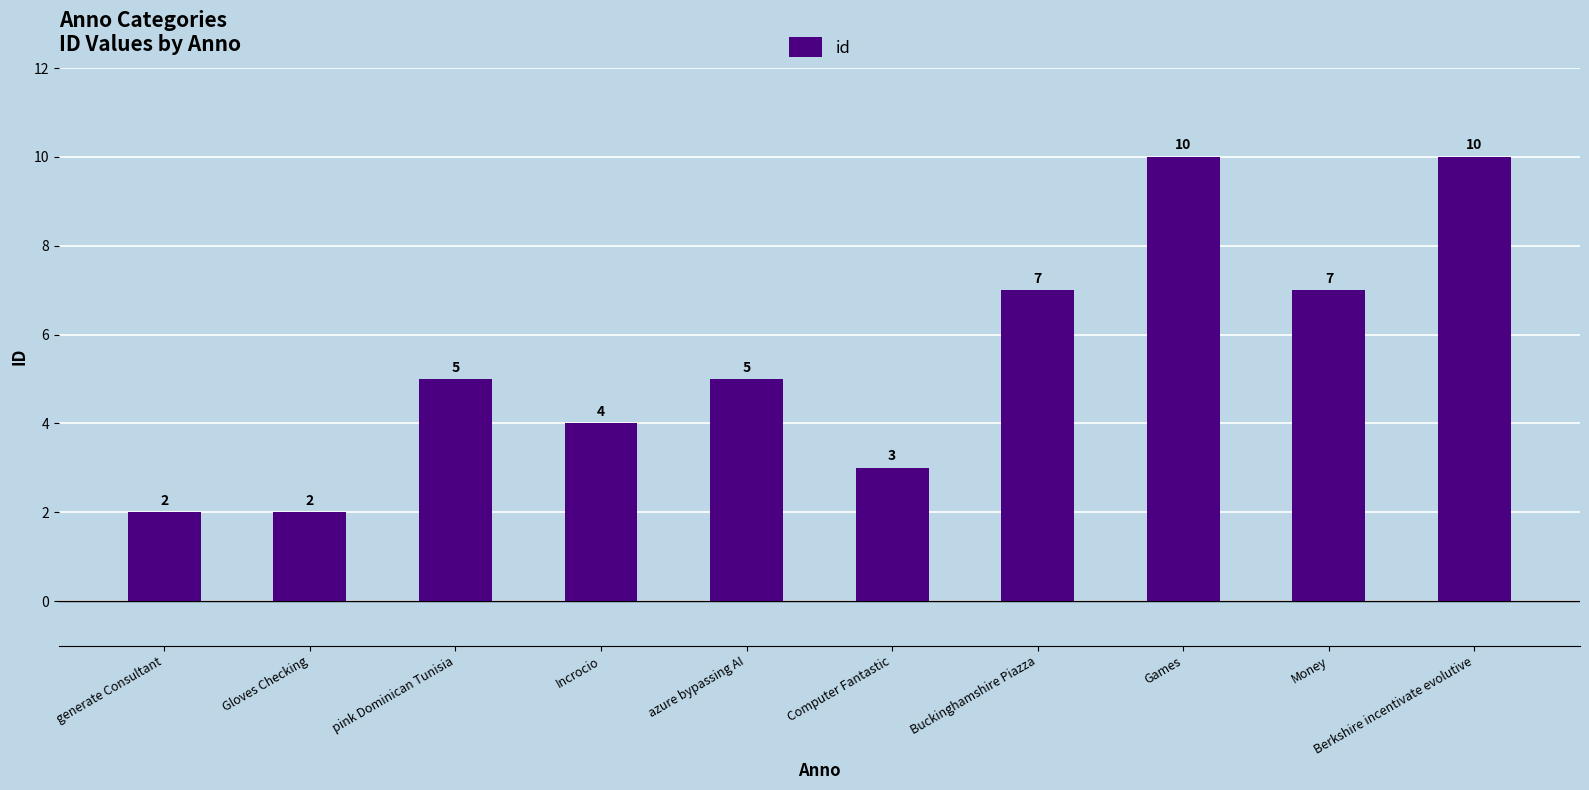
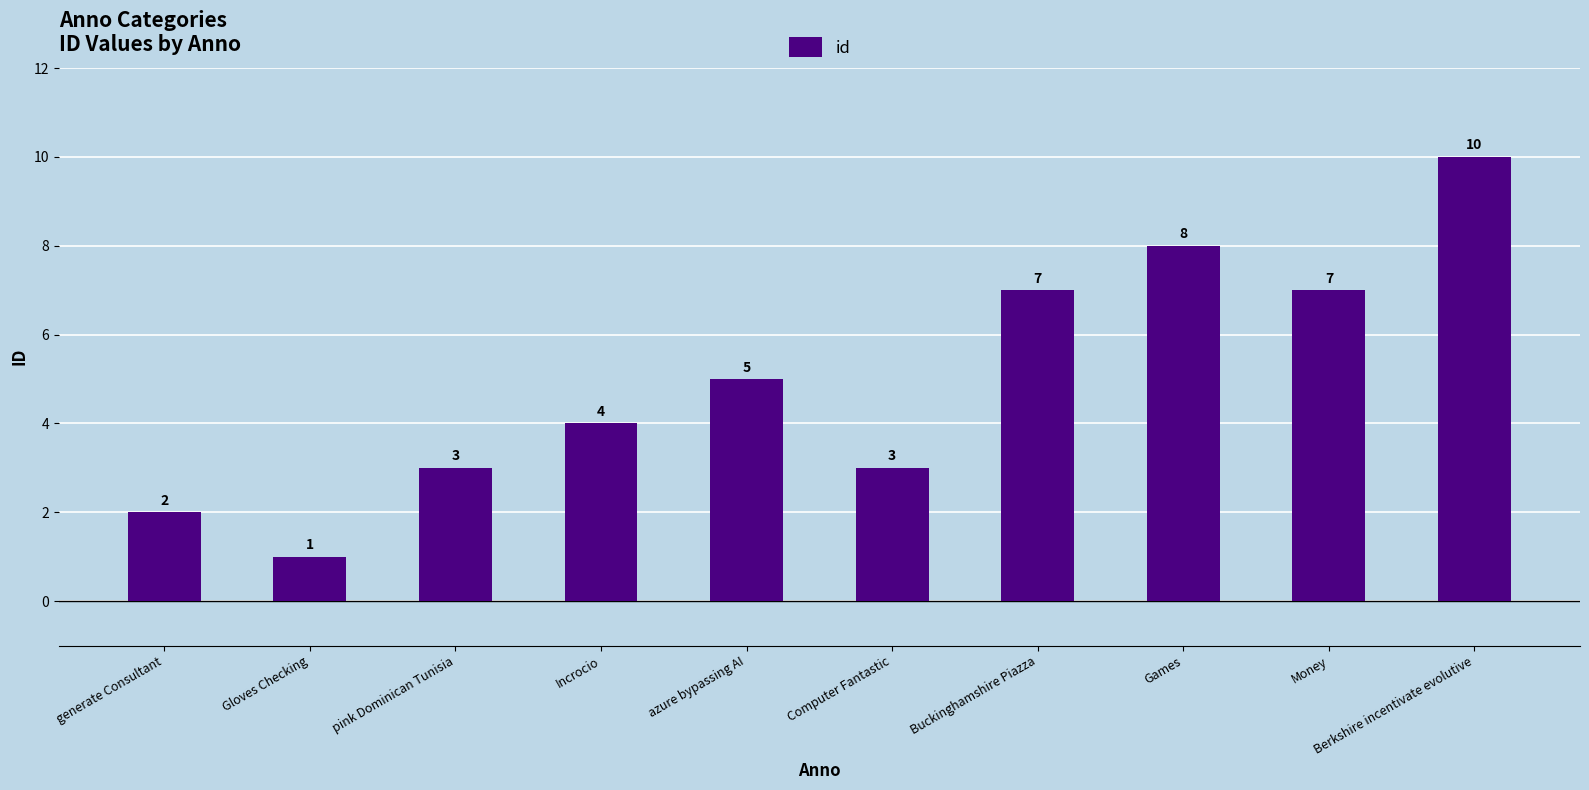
  {
    "generate Consultant": 2,
-   "Gloves Checking": 2,
-   "pink Dominican Tunisia": 5,
+   "Gloves Checking": 1,
+   "pink Dominican Tunisia": 3,
    "Incrocio": 4,
    "azure bypassing AI": 5,
    "Computer Fantastic": 3,
    "Buckinghamshire Piazza": 7,
-   "Games": 10,
+   "Games": 8,
    "Money": 7,
    "Berkshire incentivate evolutive": 10
  }
